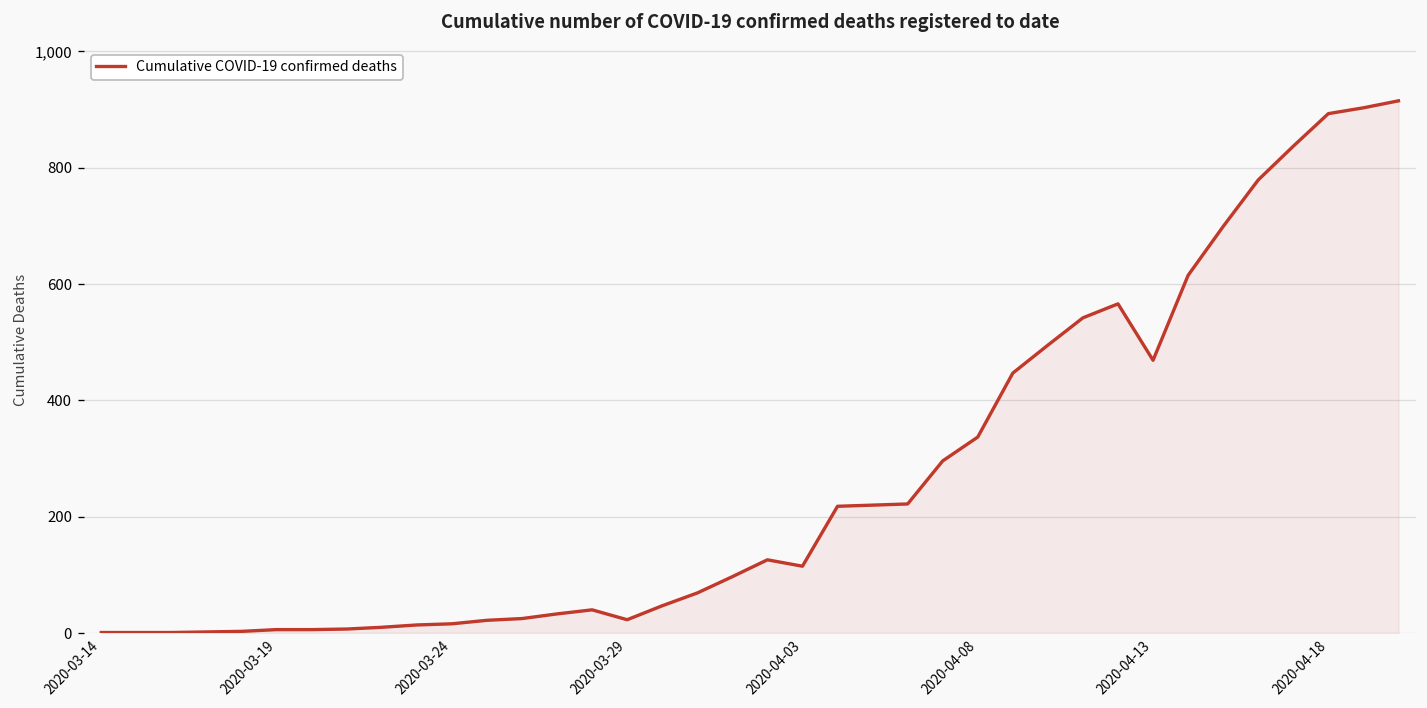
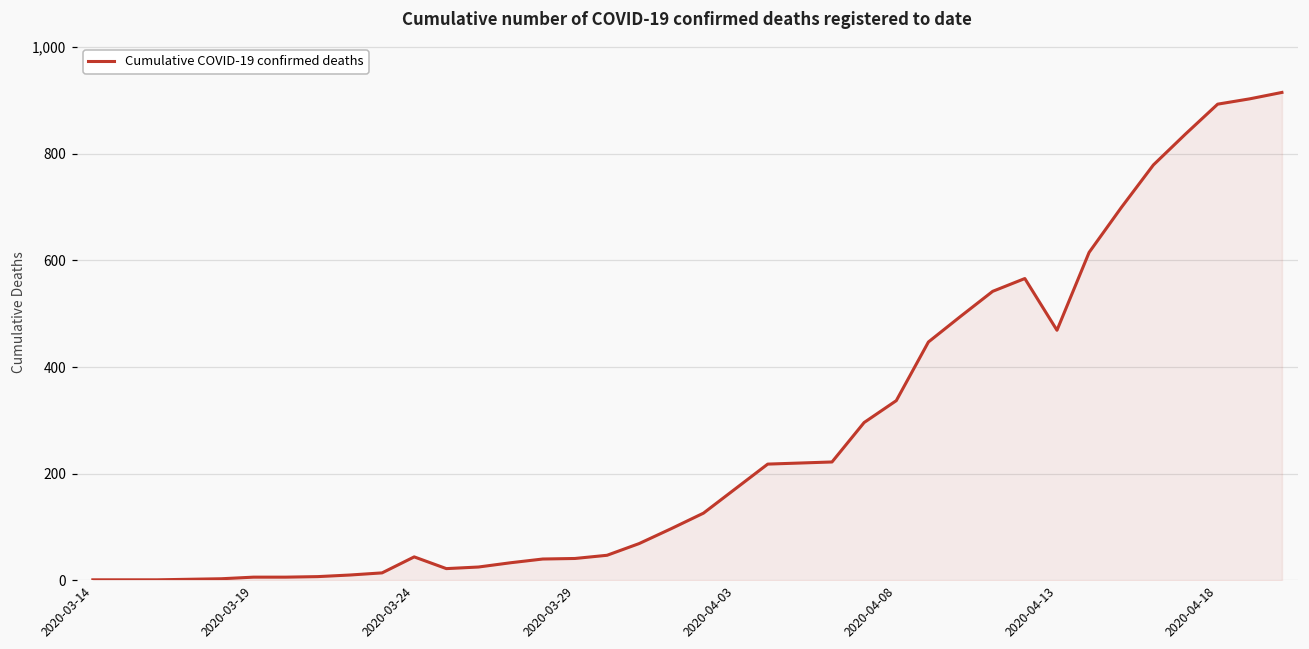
  {
    "2020-03-14": 0,
    "2020-03-19": 10,
-   "2020-03-24": 20,
-   "2020-03-29": 20,
-   "2020-04-03": 120,
+   "2020-03-24": 40,
+   "2020-03-29": 40,
+   "2020-04-03": 170,
    "2020-04-08": 340,
    "2020-04-13": 470,
    "2020-04-18": 890
  }
